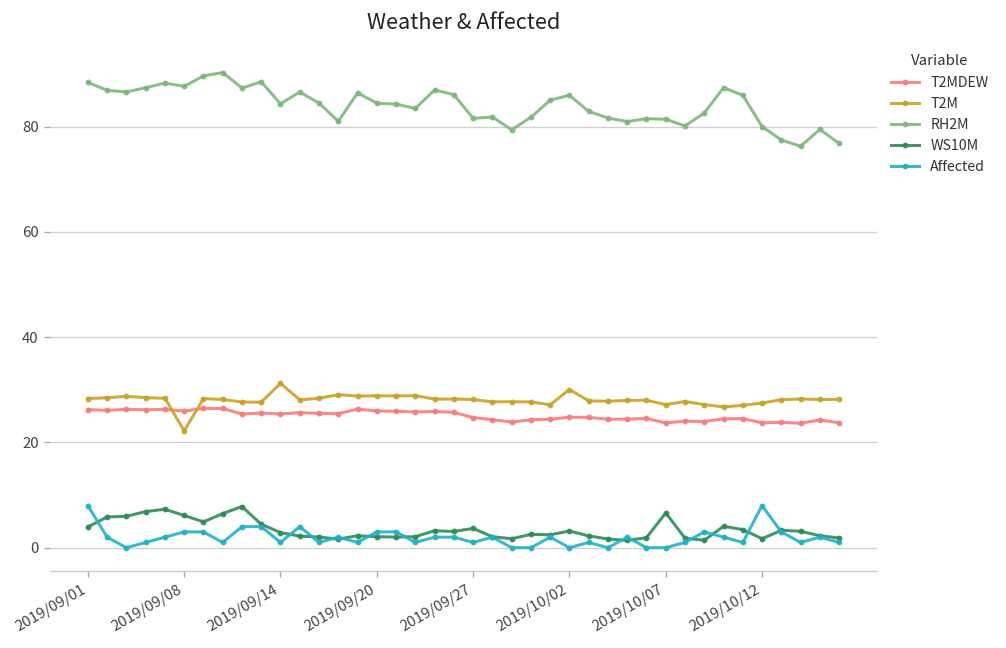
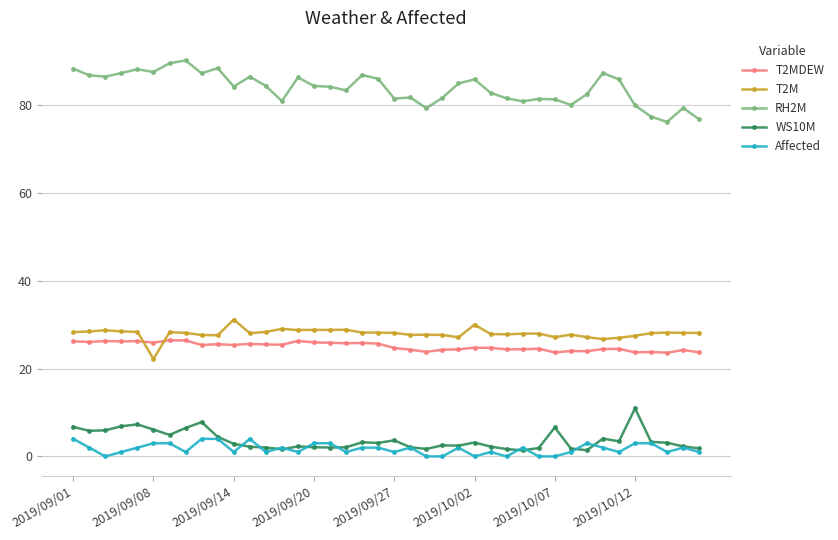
  {
    "T2MDEW": {
      "2019/09/01": 26,
      "2019/09/08": 26,
      "2019/09/14": 25,
      "2019/09/20": 26,
      "2019/09/27": 25,
      "2019/10/02": 25,
      "2019/10/07": 24,
      "2019/10/12": 24
    },
    "T2M": {
      "2019/09/01": 28,
      "2019/09/08": 22,
      "2019/09/14": 31,
      "2019/09/20": 29,
      "2019/09/27": 28,
      "2019/10/02": 30,
      "2019/10/07": 27,
      "2019/10/12": 27
    },
    "RH2M": {
      "2019/09/01": 88,
      "2019/09/08": 88,
      "2019/09/14": 84,
      "2019/09/20": 84,
      "2019/09/27": 82,
      "2019/10/02": 86,
      "2019/10/07": 81,
      "2019/10/12": 80
    },
    "WS10M": {
-     "2019/09/01": 4,
+     "2019/09/01": 7,
      "2019/09/08": 6,
      "2019/09/14": 3,
      "2019/09/20": 2,
      "2019/09/27": 4,
      "2019/10/02": 3,
      "2019/10/07": 7,
-     "2019/10/12": 2
+     "2019/10/12": 11
    },
    "Affected": {
-     "2019/09/01": 8,
+     "2019/09/01": 4,
      "2019/09/08": 3,
      "2019/09/14": 1,
      "2019/09/20": 3,
      "2019/09/27": 1,
      "2019/10/02": 0,
      "2019/10/07": 0,
-     "2019/10/12": 8
+     "2019/10/12": 3
    }
  }
